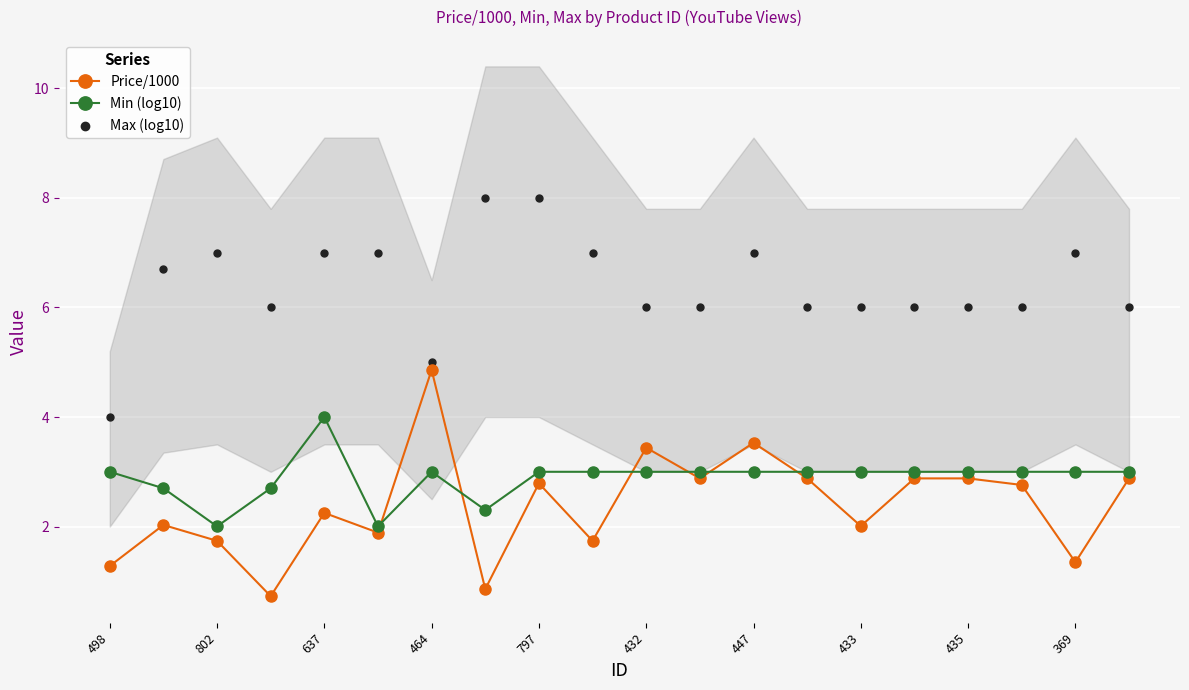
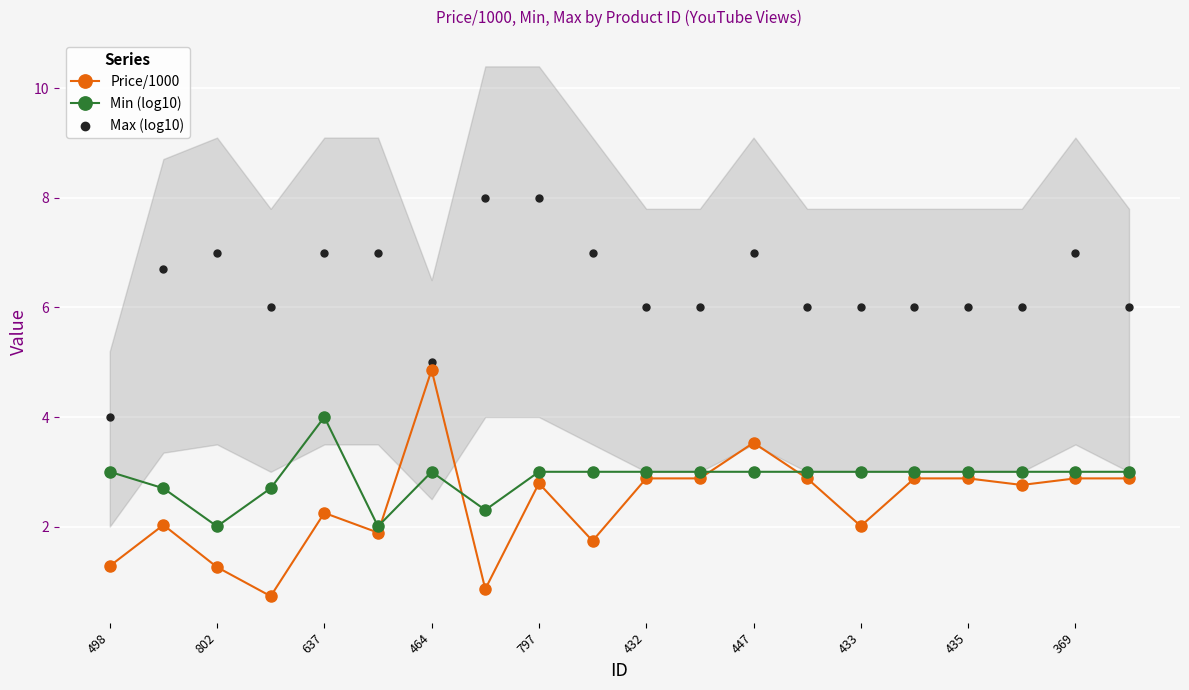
  {
    "Price/1000": {
      "498": 1.3,
-     "802": 1.7,
+     "802": 1.3,
      "637": 2.3,
      "464": 4.9,
      "797": 2.8,
-     "432": 3.4,
+     "432": 2.9,
      "447": 3.5,
      "433": 2.0,
      "435": 2.9,
-     "369": 1.4
+     "369": 2.9
    },
    "Min (log10)": {
      "498": 3.0,
      "802": 2.0,
      "637": 4.0,
      "464": 3.0,
      "797": 3.0,
      "432": 3.0,
      "447": 3.0,
      "433": 3.0,
      "435": 3.0,
      "369": 3.0
    }
  }
